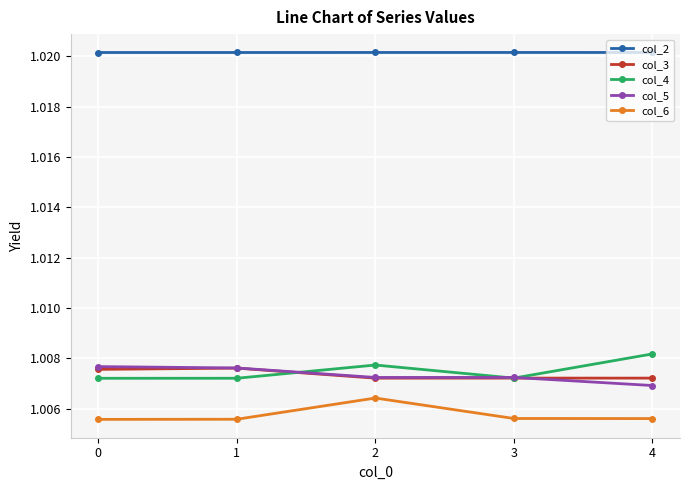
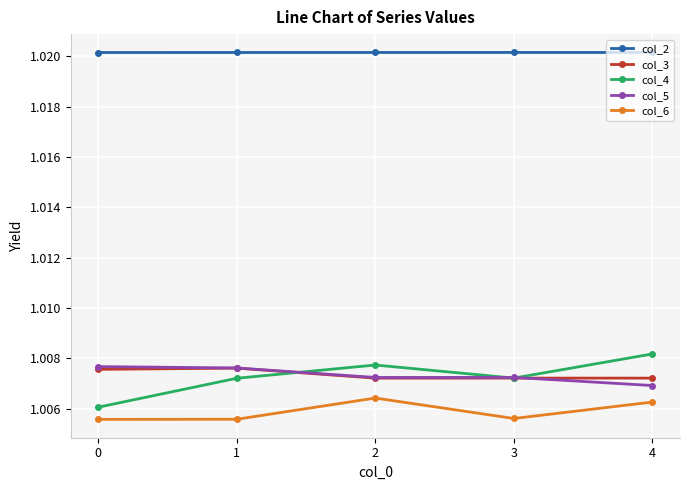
  {
    "col_2": {
      "0": 1.0201,
      "1": 1.0201,
      "2": 1.0201,
      "3": 1.0201
    },
    "col_3": {
      "0": 1.0076,
      "4": 1.0072
    },
    "col_4": {
-     "0": 1.0072,
+     "0": 1.0061,
      "1": 1.0072,
      "2": 1.0077,
      "4": 1.0082
    },
    "col_5": {
      "0": 1.0077,
      "4": 1.0069
    },
    "col_6": {
      "0": 1.0056,
      "1": 1.0056,
      "2": 1.0064,
      "3": 1.0056,
-     "4": 1.0056
+     "4": 1.0063
    }
  }
